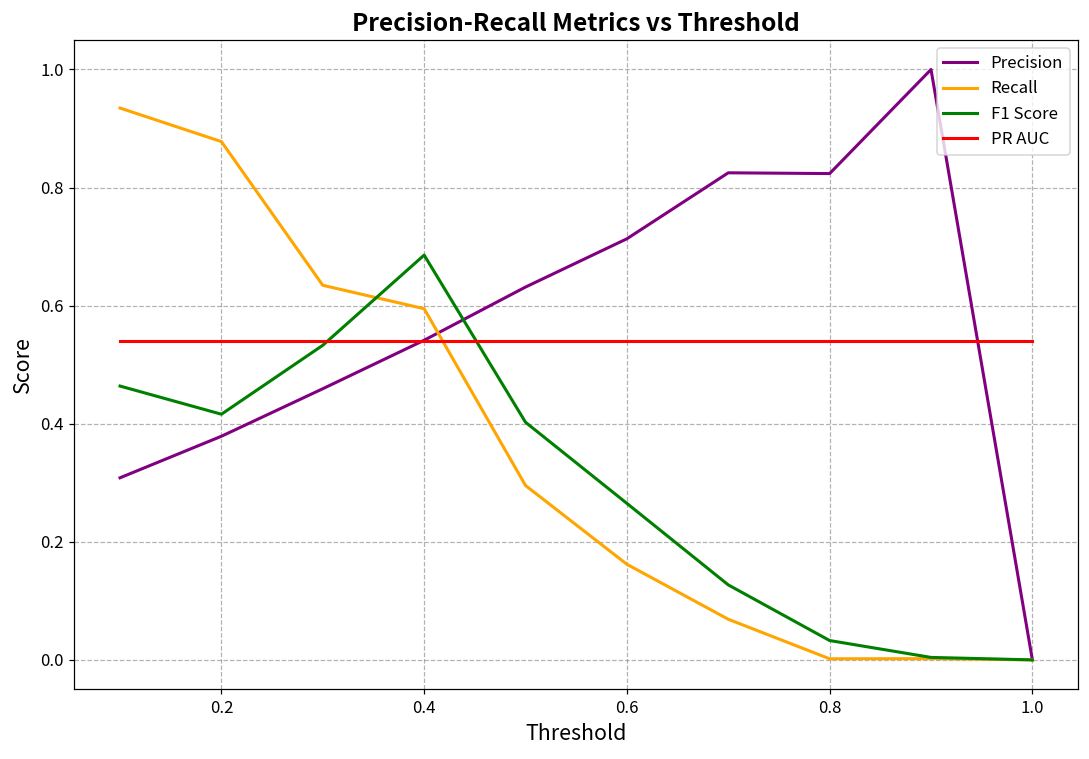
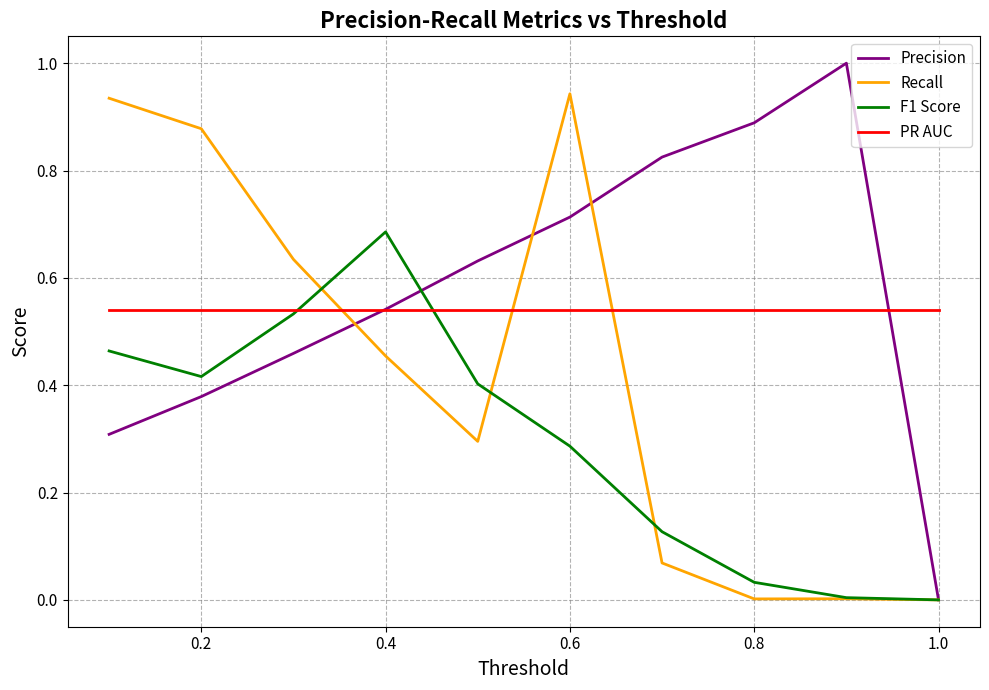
  {
    "Precision": {
      "0.2": 0.38,
      "0.6": 0.71,
-     "0.8": 0.82
+     "0.8": 0.89
    },
    "Recall": {
      "0.2": 0.88,
-     "0.4": 0.59,
-     "0.6": 0.16,
+     "0.4": 0.45,
+     "0.6": 0.94,
      "0.8": 0.00
    },
    "F1 Score": {
      "0.2": 0.42,
      "0.4": 0.69,
-     "0.6": 0.27,
+     "0.6": 0.29,
      "0.8": 0.03
    },
    "PR AUC": {
      "0.2": 0.54,
      "0.6": 0.54,
      "0.8": 0.54,
      "1.0": 0.54
    }
  }
